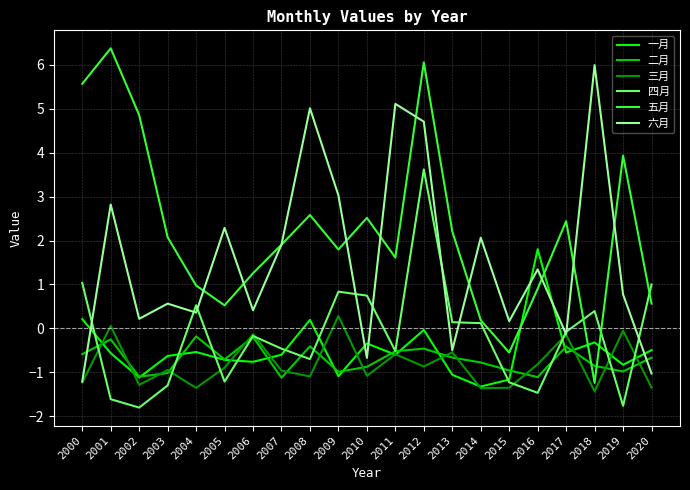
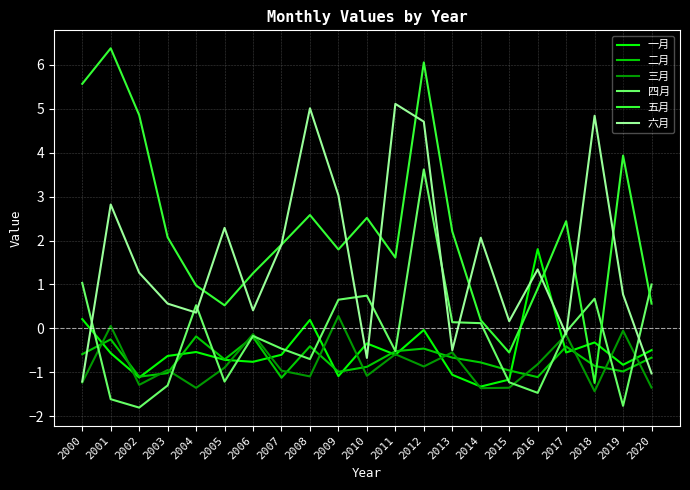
  {
    "四月": {
      "2000": 1.0,
      "2001": -1.6,
      "2002": -1.8,
      "2003": -1.3,
      "2004": 0.5,
      "2005": -1.2,
      "2007": -0.5,
      "2008": -0.7,
-     "2009": 0.8,
+     "2009": 0.7,
      "2010": 0.7,
      "2012": 3.6,
      "2013": 0.1,
      "2014": 0.1,
      "2015": -1.2,
      "2016": -1.5,
-     "2018": 0.4,
+     "2018": 0.7,
      "2019": -1.8,
      "2020": 1.0
    },
    "五月": {
      "2000": 5.6,
      "2001": 6.4,
      "2002": 4.9,
      "2003": 2.1,
      "2004": 1.0,
      "2005": 0.5,
      "2006": 1.3,
      "2008": 2.6,
      "2009": 1.8,
      "2010": 2.5,
      "2011": 1.6,
      "2012": 6.1,
      "2013": 2.2,
      "2014": 0.2,
      "2015": -0.5,
      "2016": 0.9,
      "2017": 2.4,
      "2018": -1.2,
      "2019": 3.9,
      "2020": 0.6
    },
    "六月": {
      "2001": 2.8,
-     "2002": 0.2,
+     "2002": 1.3,
      "2003": 0.6,
      "2004": 0.4,
      "2005": 2.3,
      "2006": 0.4,
      "2008": 5.0,
      "2009": 3.0,
      "2010": -0.7,
      "2011": 5.1,
      "2012": 4.7,
      "2014": 2.1,
      "2015": 0.2,
      "2016": 1.3,
-     "2018": 6.0,
+     "2018": 4.8,
      "2019": 0.8,
      "2020": -1.0
    }
  }
